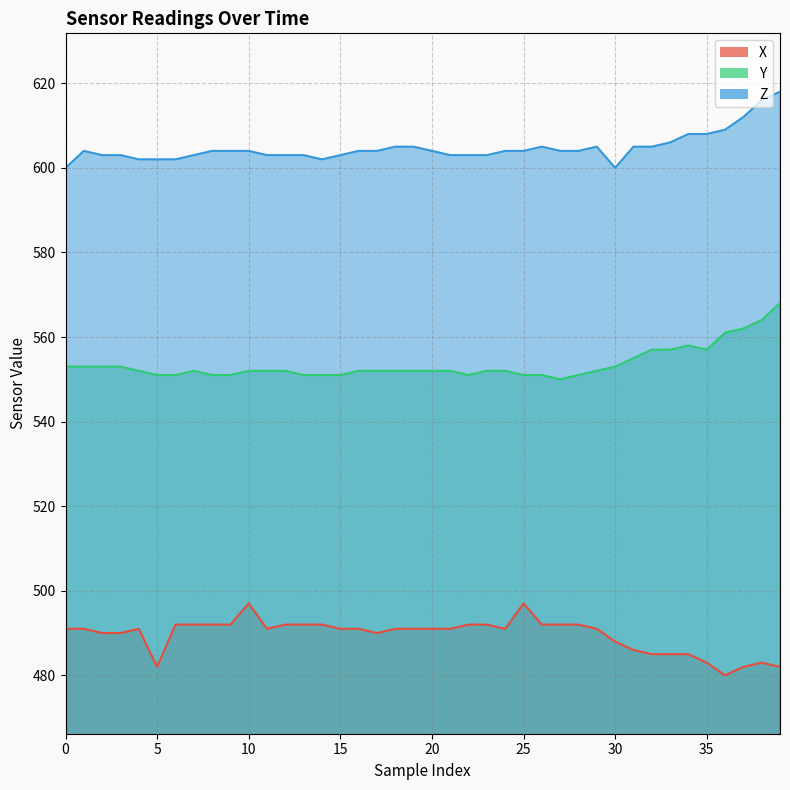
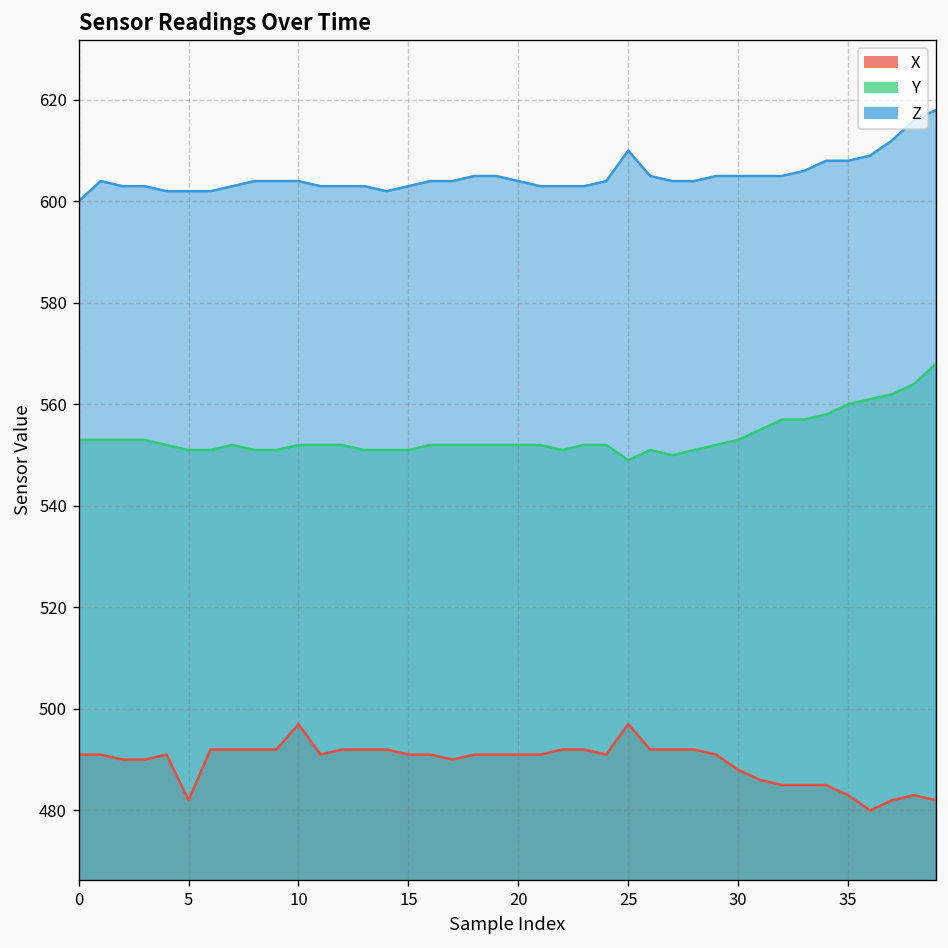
  {
    "X": {
      "0": 491,
      "5": 482,
      "10": 497,
      "15": 491,
      "20": 491,
      "25": 497,
      "30": 488,
      "35": 483
    },
    "Y": {
      "0": 553,
      "5": 551,
      "10": 552,
      "15": 551,
      "20": 552,
-     "25": 551,
+     "25": 549,
      "30": 553,
-     "35": 557
+     "35": 560
    },
    "Z": {
      "0": 600,
      "5": 602,
      "10": 604,
      "15": 603,
      "20": 604,
-     "25": 604,
-     "30": 600,
+     "25": 610,
+     "30": 605,
      "35": 608
    }
  }
